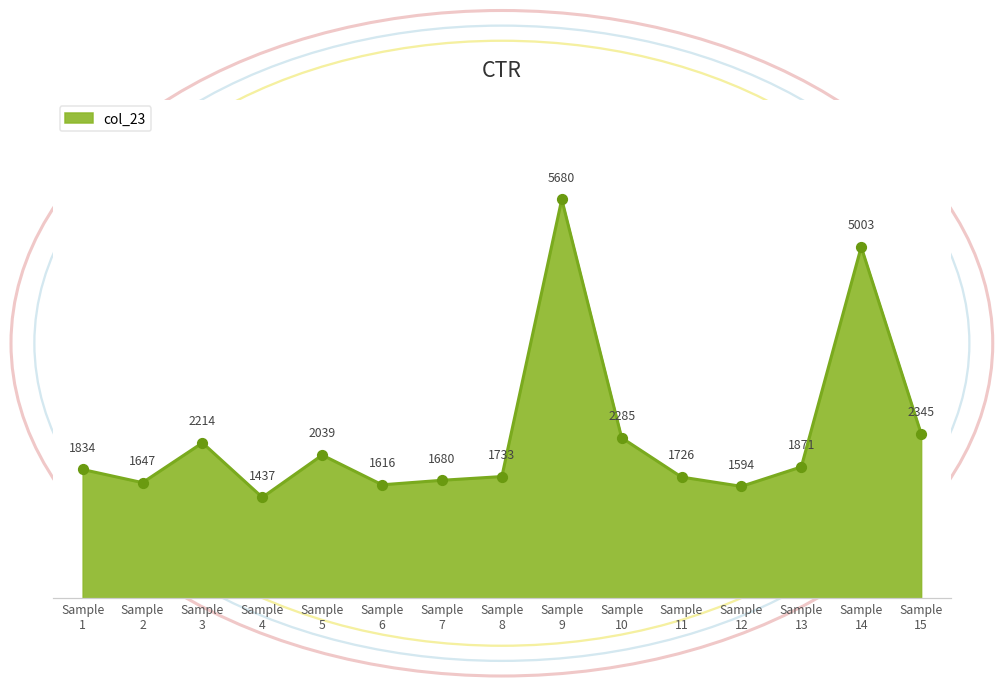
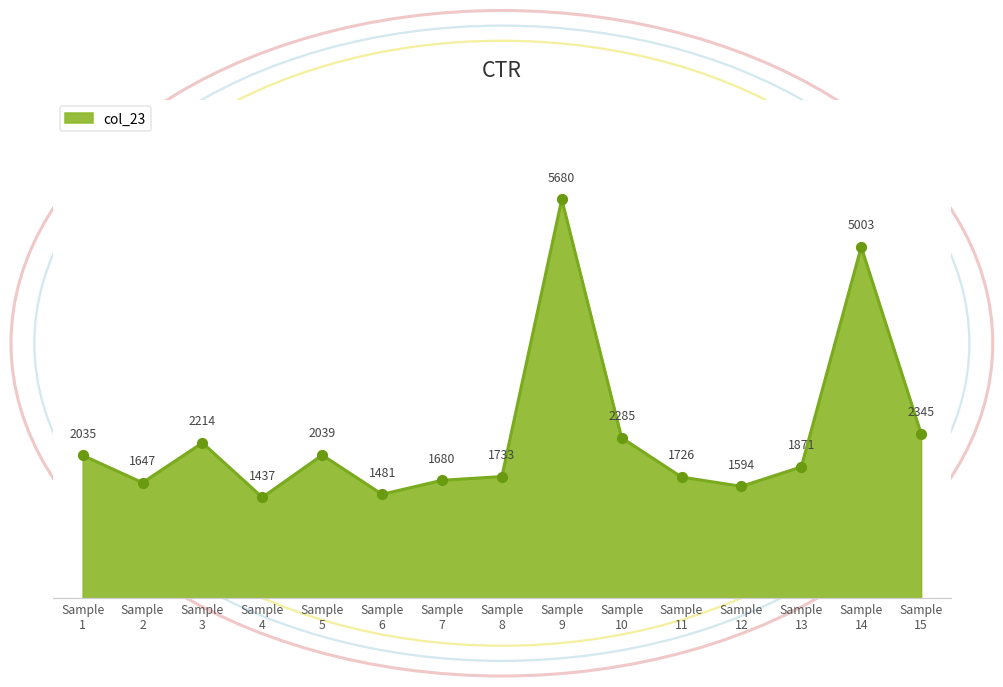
  {
-   "Sample 1": 1834,
+   "Sample 1": 2035,
    "Sample 2": 1647,
    "Sample 3": 2214,
    "Sample 4": 1437,
    "Sample 5": 2039,
-   "Sample 6": 1616,
+   "Sample 6": 1481,
    "Sample 7": 1680,
    "Sample 8": 1733,
    "Sample 9": 5680,
    "Sample 10": 2285,
    "Sample 11": 1726,
    "Sample 12": 1594,
    "Sample 13": 1871,
    "Sample 14": 5003,
    "Sample 15": 2345
  }
